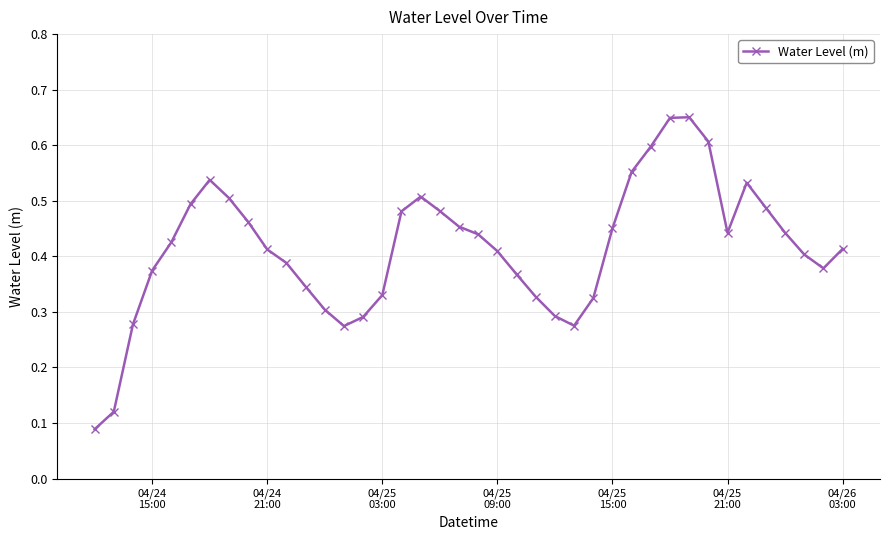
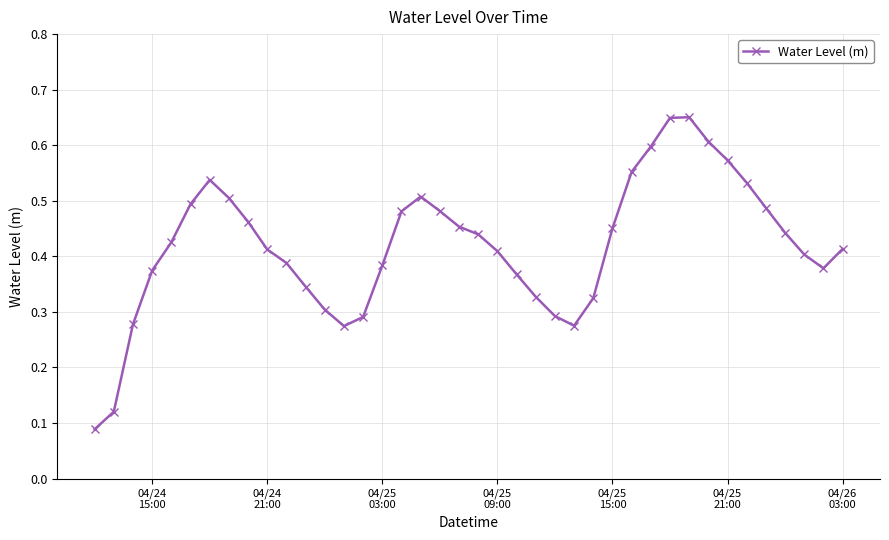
  {
    "04/24 15:00": 0.37,
    "04/24 21:00": 0.41,
-   "04/25 03:00": 0.33,
+   "04/25 03:00": 0.38,
    "04/25 09:00": 0.41,
    "04/25 15:00": 0.45,
-   "04/25 21:00": 0.44,
+   "04/25 21:00": 0.57,
    "04/26 03:00": 0.41
  }
